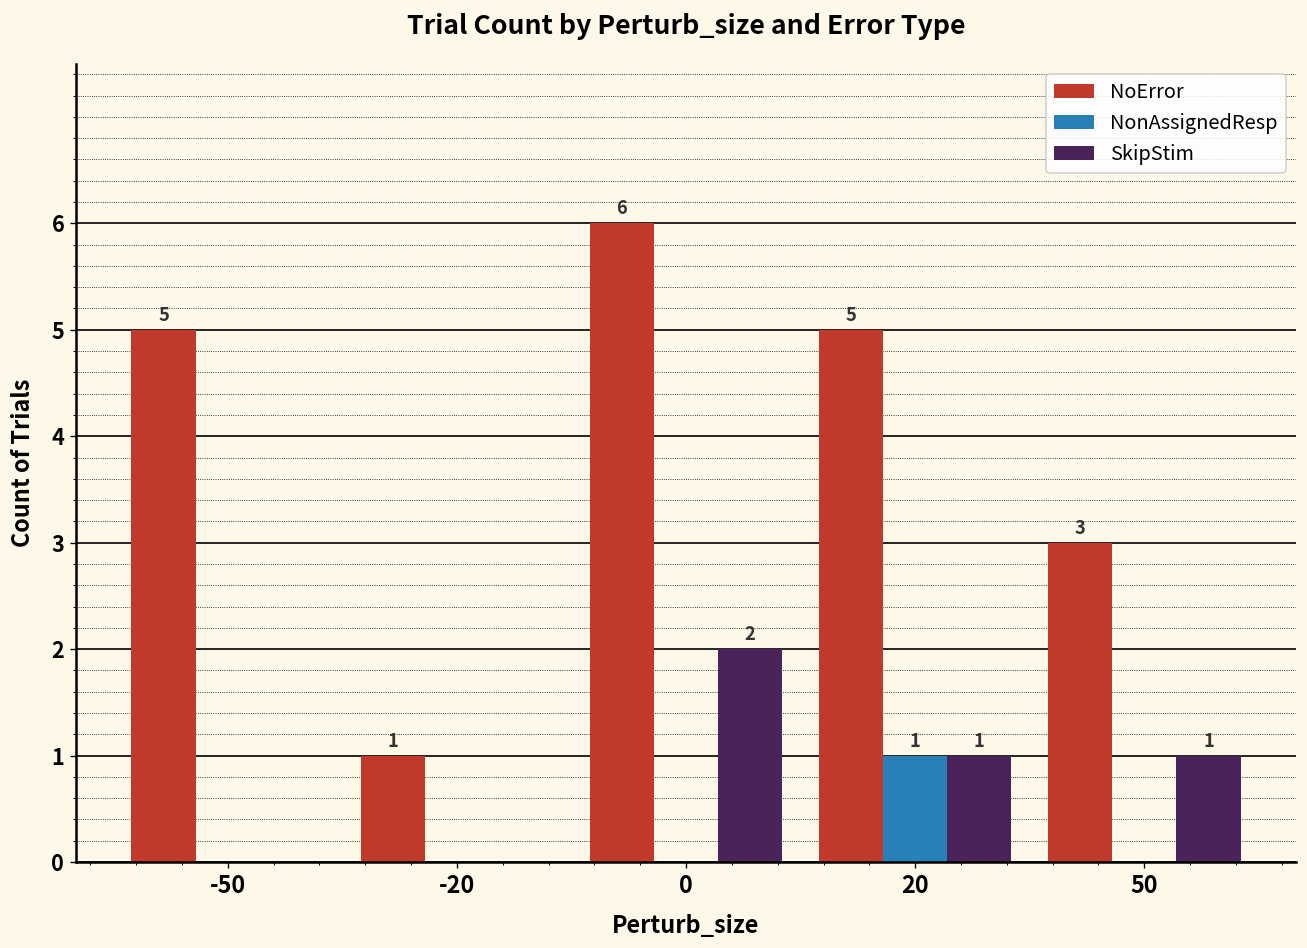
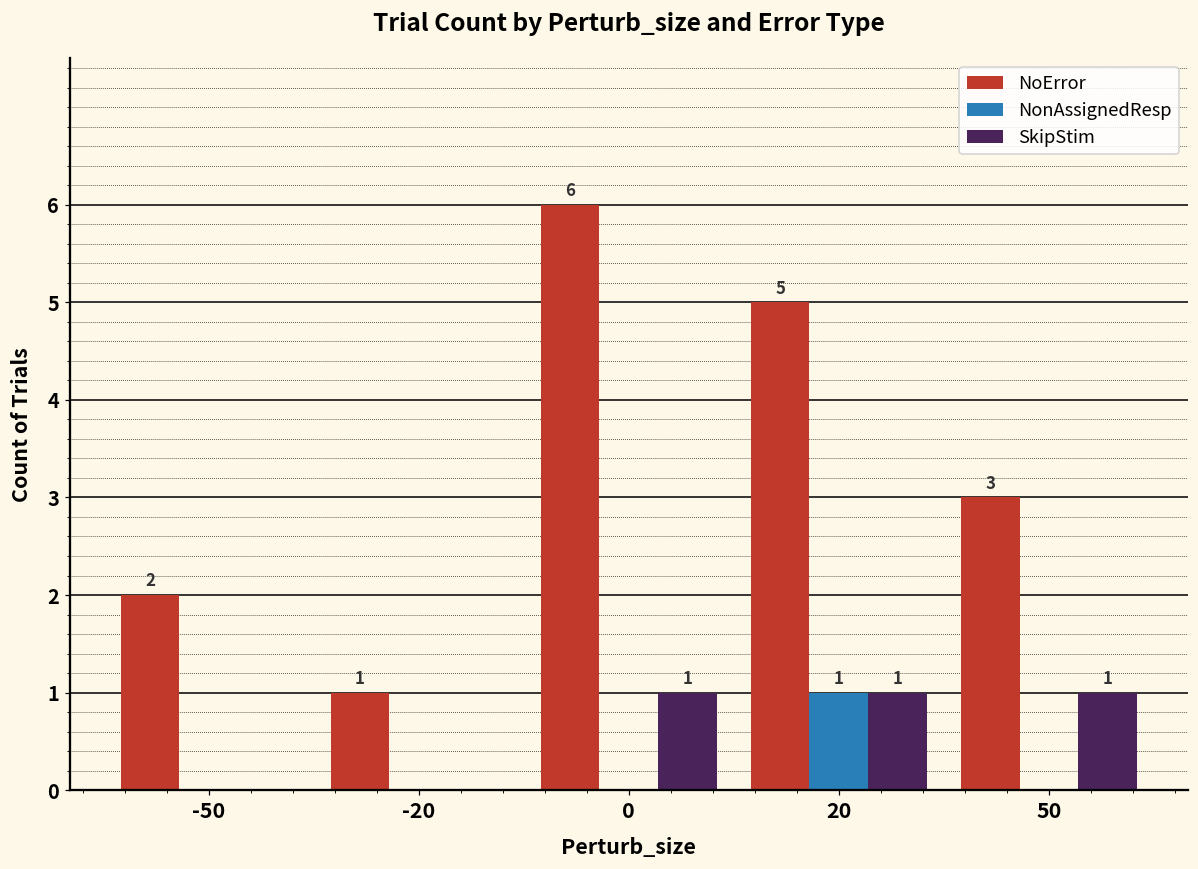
  {
    "NoError": {
-     "-50": 5,
+     "-50": 2,
      "-20": 1,
      "0": 6,
      "20": 5,
      "50": 3
    },
    "NonAssignedResp": {
      "20": 1
    },
    "SkipStim": {
-     "0": 2,
+     "0": 1,
      "20": 1,
      "50": 1
    }
  }
